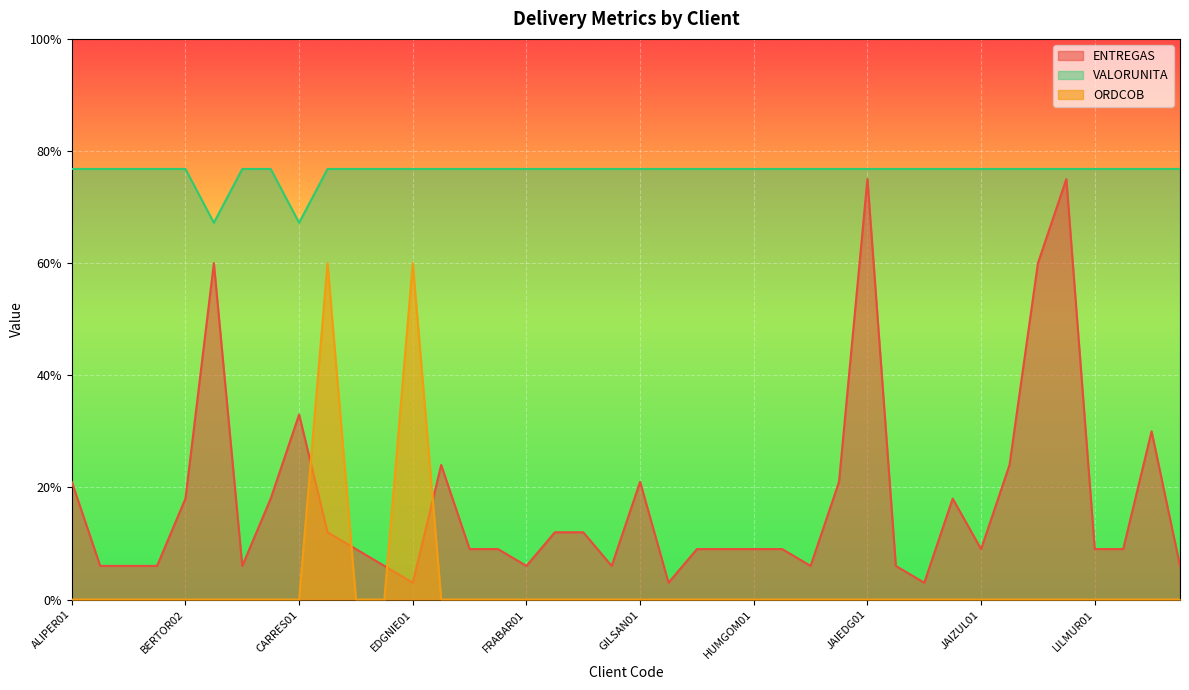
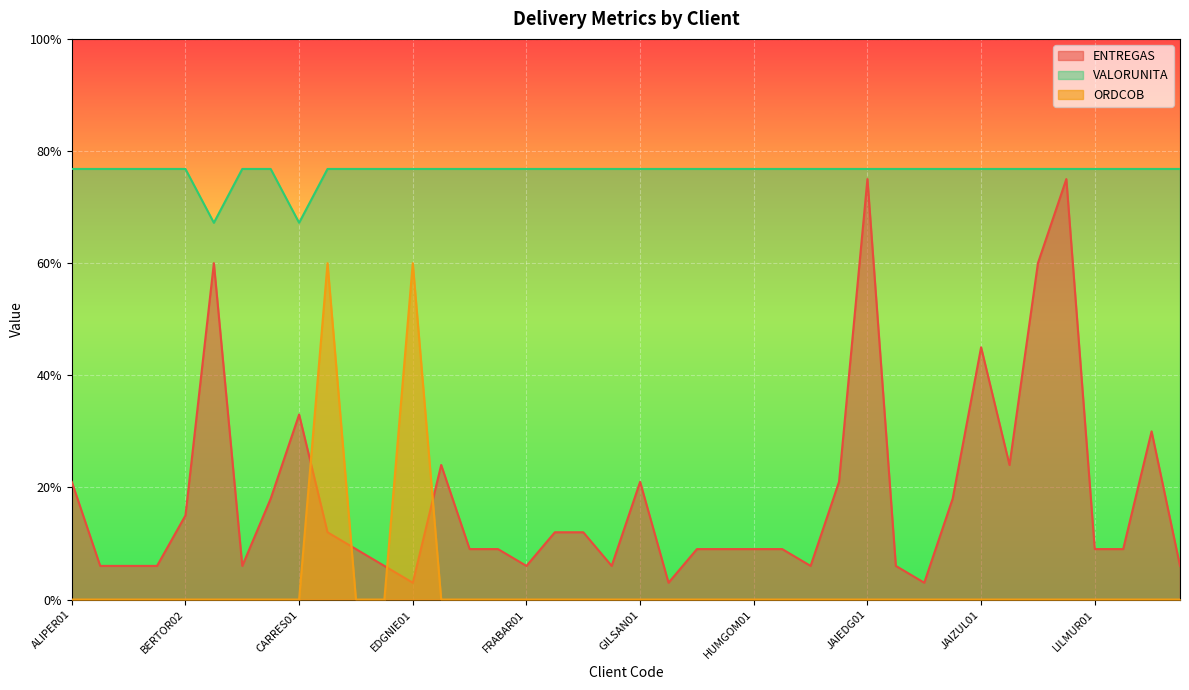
  {
    "ENTREGAS": {
      "ALIPER01": "21%",
-     "BERTOR02": "18%",
+     "BERTOR02": "15%",
      "CARRES01": "33%",
      "EDGNIE01": "3%",
      "FRABAR01": "6%",
      "GILSAN01": "21%",
      "HUMGOM01": "9%",
      "JAIEDG01": "75%",
-     "JAIZUL01": "9%",
+     "JAIZUL01": "45%",
      "LILMUR01": "9%"
    },
    "VALORUNITA": {
      "ALIPER01": "77%",
      "BERTOR02": "77%",
      "CARRES01": "67%",
      "EDGNIE01": "77%",
      "FRABAR01": "77%",
      "GILSAN01": "77%",
      "HUMGOM01": "77%",
      "JAIEDG01": "77%",
      "JAIZUL01": "77%",
      "LILMUR01": "77%"
    },
    "ORDCOB": {
      "ALIPER01": "0%",
      "BERTOR02": "0%",
      "CARRES01": "0%",
      "EDGNIE01": "60%",
      "FRABAR01": "0%",
      "GILSAN01": "0%",
      "HUMGOM01": "0%",
      "JAIEDG01": "0%",
      "JAIZUL01": "0%",
      "LILMUR01": "0%"
    }
  }
